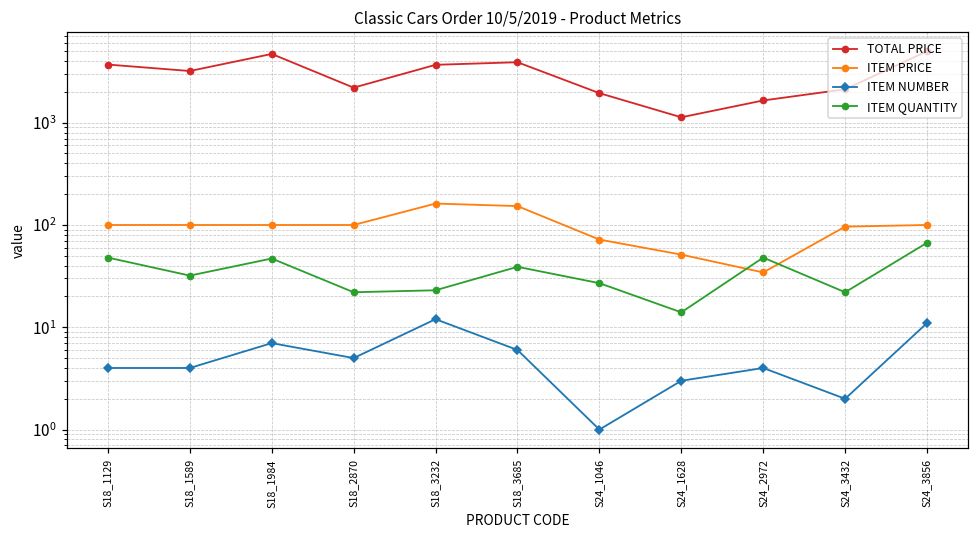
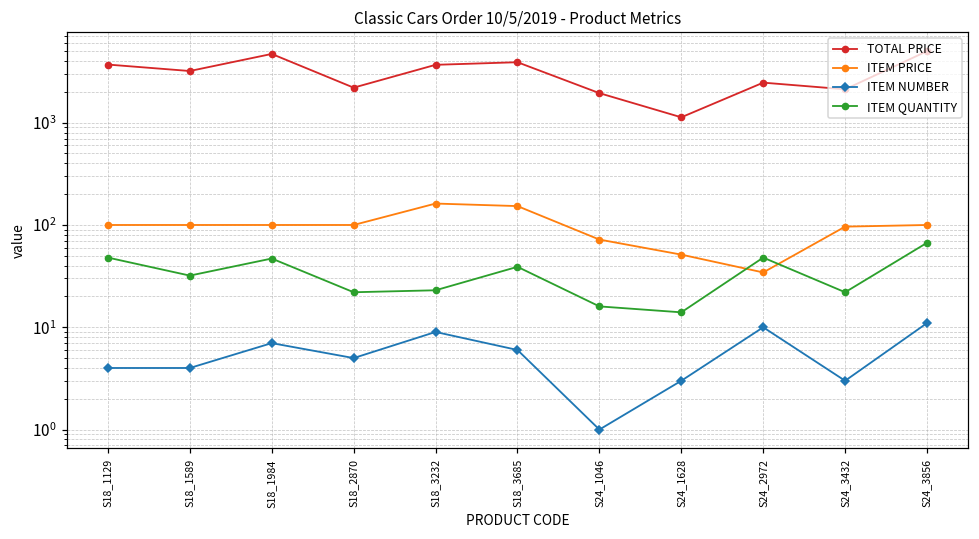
  {
    "TOTAL PRICE": {
      "S18_1129": 3700,
      "S18_1589": 3200,
      "S18_1984": 5000,
      "S18_2870": 2200,
      "S18_3232": 3700,
      "S18_3685": 3900,
      "S24_1046": 1900,
      "S24_1628": 1100,
-     "S24_2972": 1600
+     "S24_2972": 2500
    },
    "ITEM PRICE": {
      "S18_1129": 100,
      "S18_1589": 100,
      "S18_1984": 100,
      "S18_2870": 100,
      "S18_3232": 160,
      "S18_3685": 150,
      "S24_1046": 70,
      "S24_1628": 50,
      "S24_2972": 34,
      "S24_3432": 100,
      "S24_3856": 100
    },
    "ITEM NUMBER": {
      "S18_1129": 4,
      "S18_1589": 4,
      "S18_1984": 7,
      "S18_2870": 5,
-     "S18_3232": 12,
+     "S18_3232": 9,
      "S18_3685": 6,
      "S24_1046": 1,
      "S24_1628": 3,
-     "S24_2972": 4,
-     "S24_3432": 2,
+     "S24_2972": 10,
+     "S24_3432": 3,
      "S24_3856": 11
    },
    "ITEM QUANTITY": {
      "S18_1129": 50,
      "S18_1589": 32,
      "S18_1984": 50,
      "S18_2870": 22,
      "S18_3232": 23,
      "S18_3685": 39,
-     "S24_1046": 27,
+     "S24_1046": 16,
      "S24_1628": 14,
      "S24_2972": 50,
      "S24_3432": 22,
      "S24_3856": 70
    }
  }
